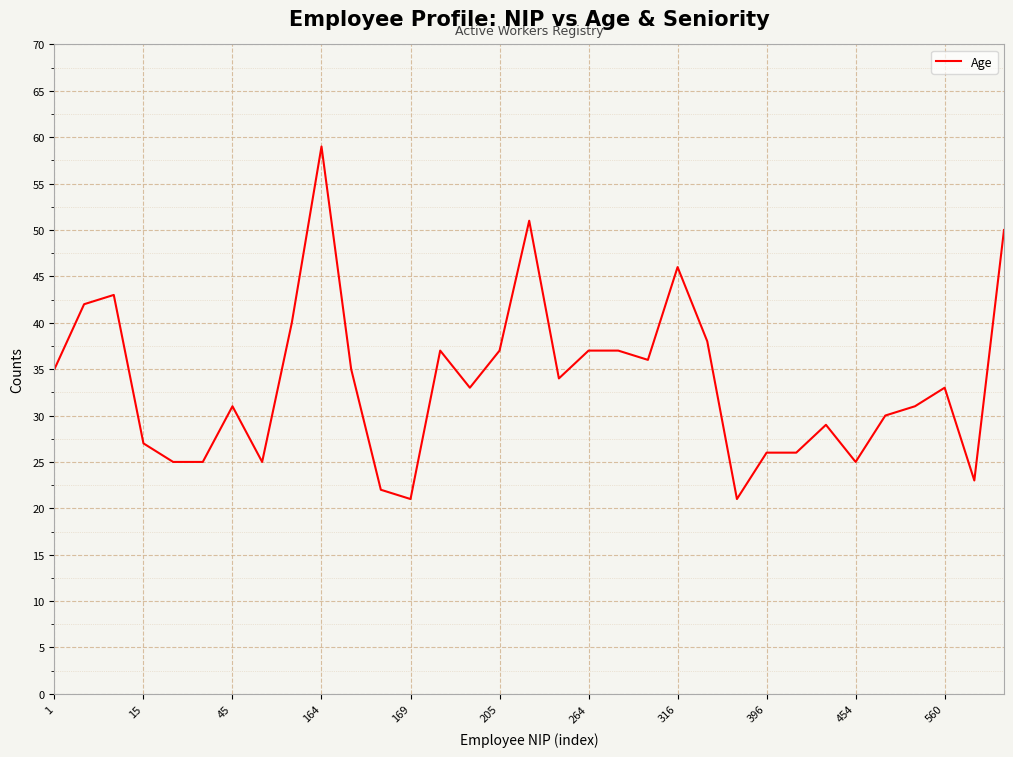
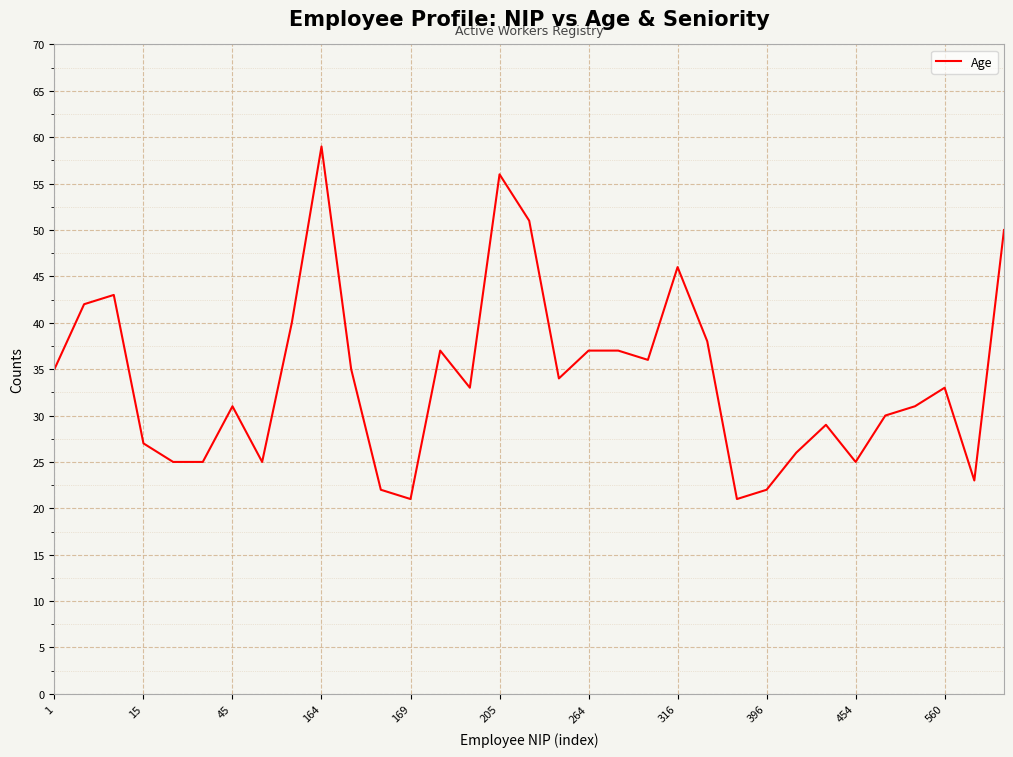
  {
    "1": 35,
    "15": 27,
    "45": 31,
    "164": 59,
    "169": 21,
-   "205": 37,
+   "205": 56,
    "264": 37,
    "316": 46,
-   "396": 26,
+   "396": 22,
    "454": 25,
    "560": 33
  }
